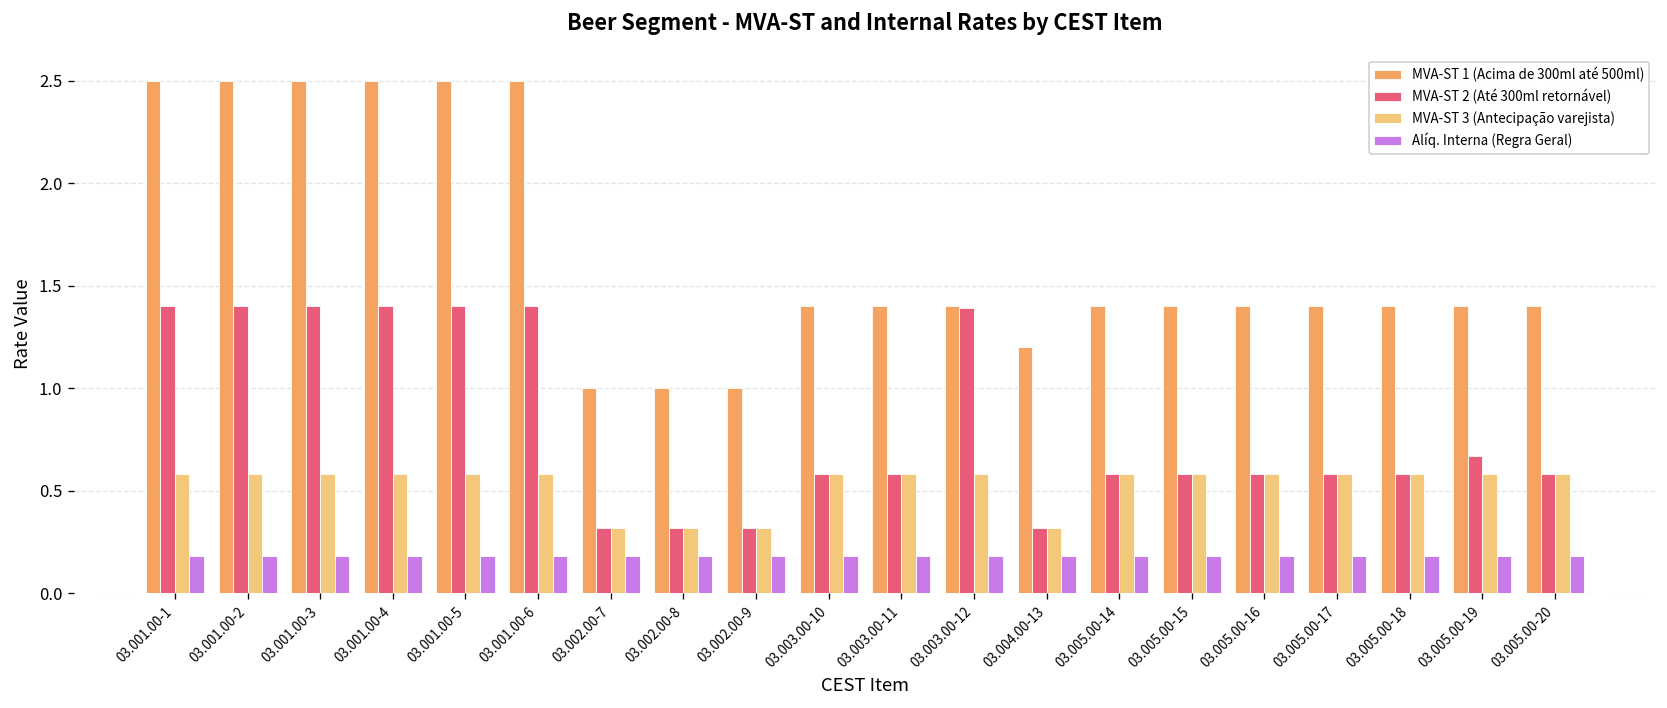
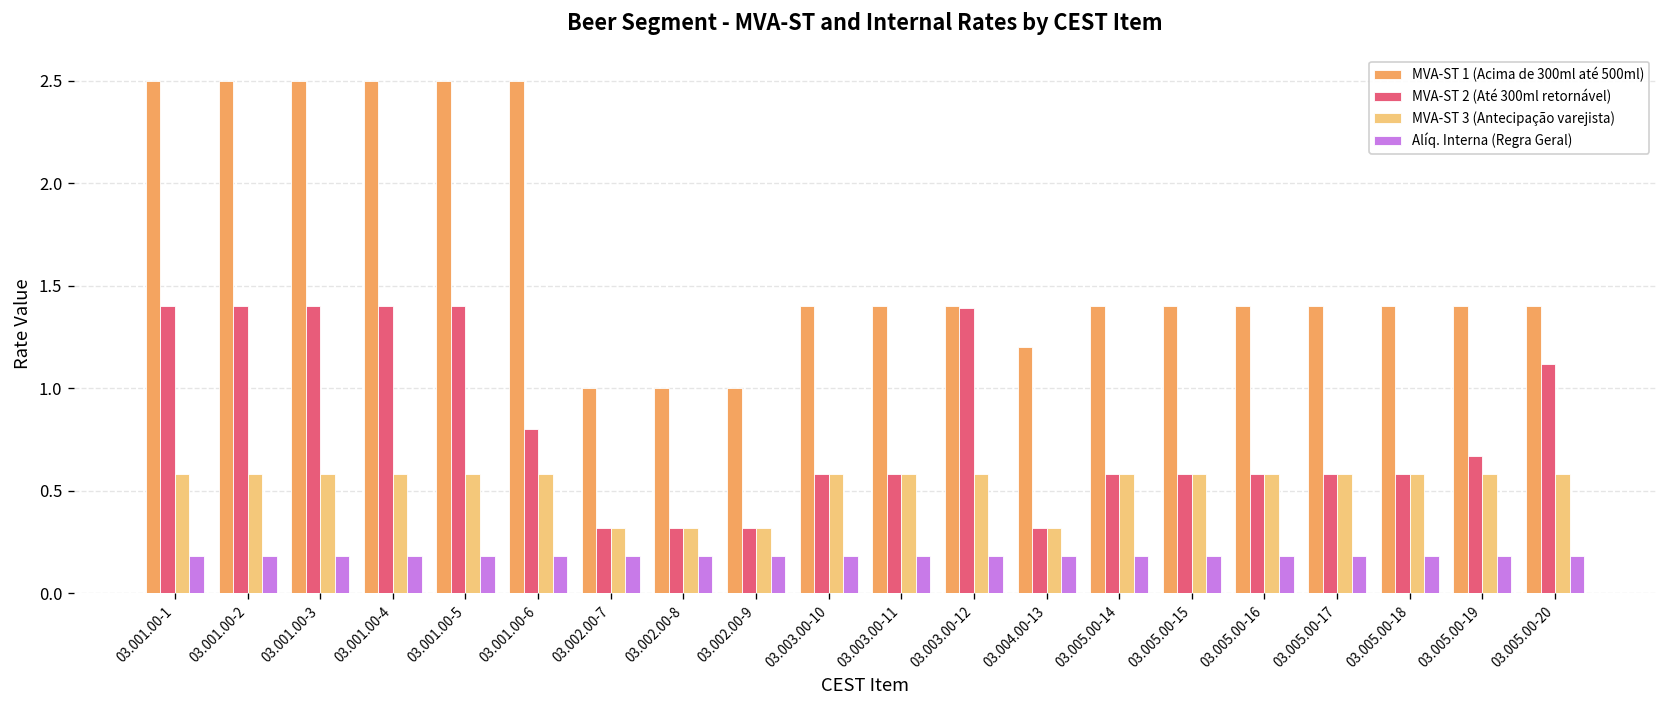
  {
    "MVA-ST 2 (Até 300ml retornável)": {
      "03.001.00-1": 1.40,
      "03.001.00-2": 1.40,
      "03.001.00-3": 1.40,
      "03.001.00-4": 1.40,
      "03.001.00-5": 1.40,
-     "03.001.00-6": 1.4,
+     "03.001.00-6": 0.8,
      "03.002.00-7": 0.32,
      "03.002.00-8": 0.32,
      "03.002.00-9": 0.32,
      "03.003.00-10": 0.58,
      "03.003.00-11": 0.58,
      "03.003.00-12": 1.39,
      "03.004.00-13": 0.32,
      "03.005.00-14": 0.58,
      "03.005.00-15": 0.58,
      "03.005.00-16": 0.58,
      "03.005.00-17": 0.58,
      "03.005.00-18": 0.58,
      "03.005.00-19": 0.67,
-     "03.005.00-20": 0.58
+     "03.005.00-20": 1.12
    },
    "Alíq. Interna (Regra Geral)": {
      "03.001.00-1": 0.18,
      "03.001.00-2": 0.18,
      "03.001.00-3": 0.18,
      "03.001.00-4": 0.18,
      "03.001.00-5": 0.18,
      "03.001.00-6": 0.18,
      "03.002.00-7": 0.18,
      "03.002.00-8": 0.18,
      "03.002.00-9": 0.18,
      "03.003.00-10": 0.18,
      "03.003.00-11": 0.18,
      "03.003.00-12": 0.18,
      "03.004.00-13": 0.18,
      "03.005.00-14": 0.18,
      "03.005.00-15": 0.18,
      "03.005.00-16": 0.18,
      "03.005.00-17": 0.18,
      "03.005.00-18": 0.18,
      "03.005.00-19": 0.18,
      "03.005.00-20": 0.18
    }
  }
